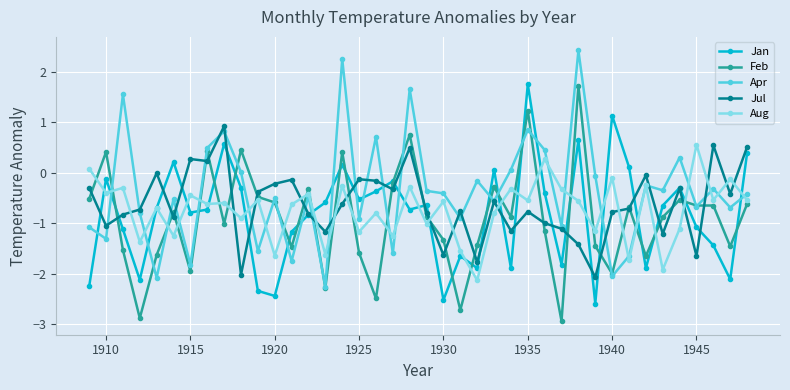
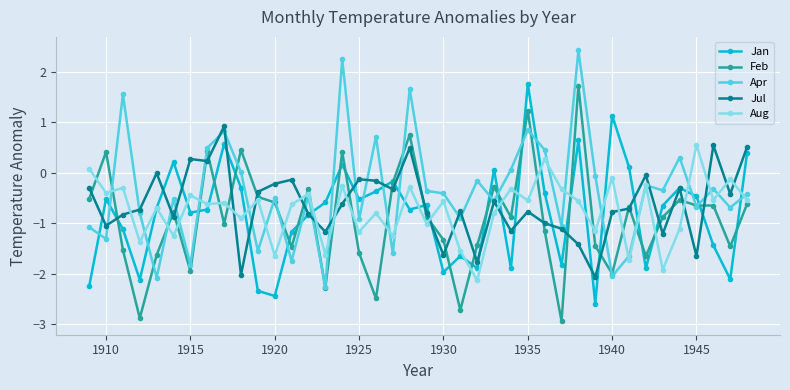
  {
    "Jan": {
-     "1910": -0.1,
+     "1910": -0.5,
      "1915": -0.8,
      "1920": -2.4,
      "1925": -0.5,
-     "1930": -2.5,
+     "1930": -2.0,
      "1935": 1.8,
      "1940": 1.1,
-     "1945": -1.1
+     "1945": -0.5
    }
  }
